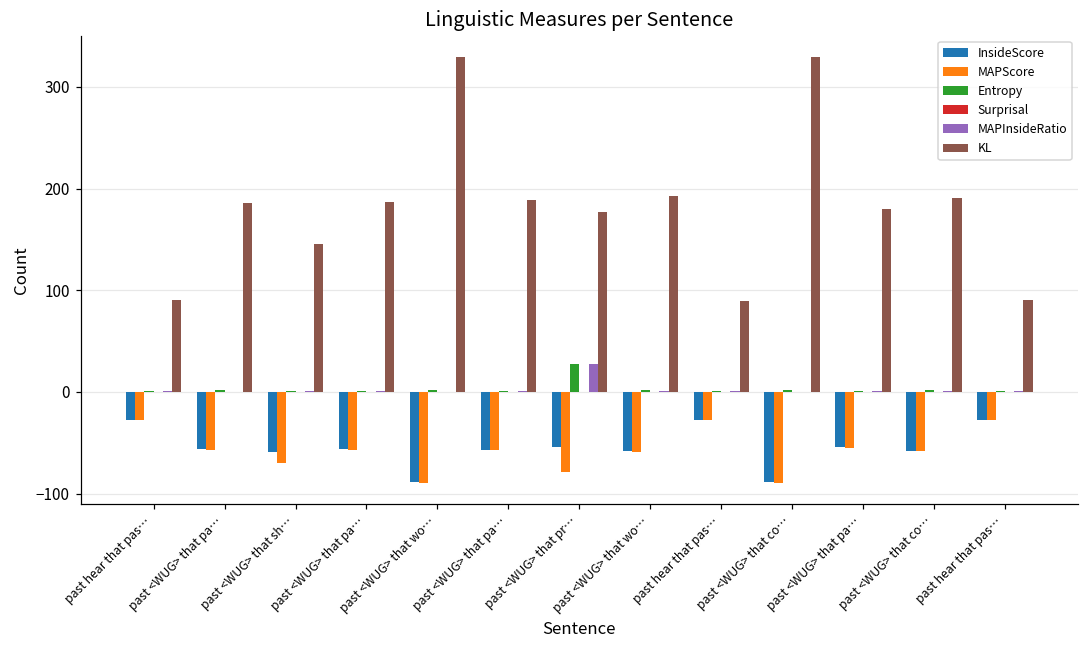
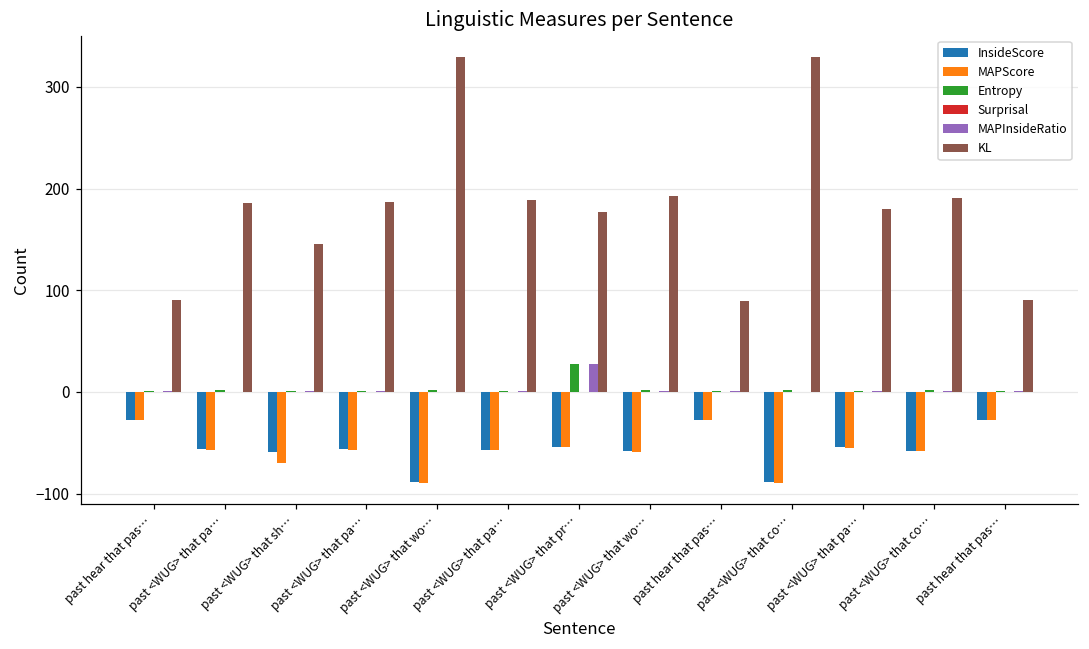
  {
    "InsideScore": {
      "past <WUG> that sh…": -60,
      "past <WUG> that pr…": -50
    },
    "MAPScore": {
      "past <WUG> that sh…": -70,
-     "past <WUG> that pr…": -80
+     "past <WUG> that pr…": -50
    },
    "Entropy": {
      "past <WUG> that pr…": 30
    },
    "MAPInsideRatio": {
      "past <WUG> that pr…": 30
    },
    "KL": {
      "past <WUG> that sh…": 150,
      "past <WUG> that pr…": 180
    }
  }
